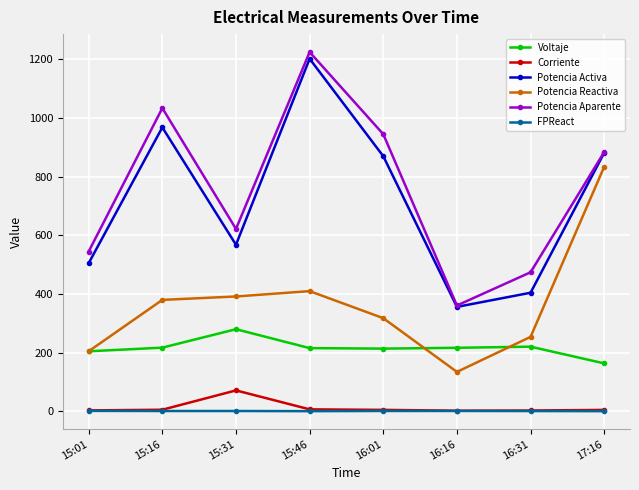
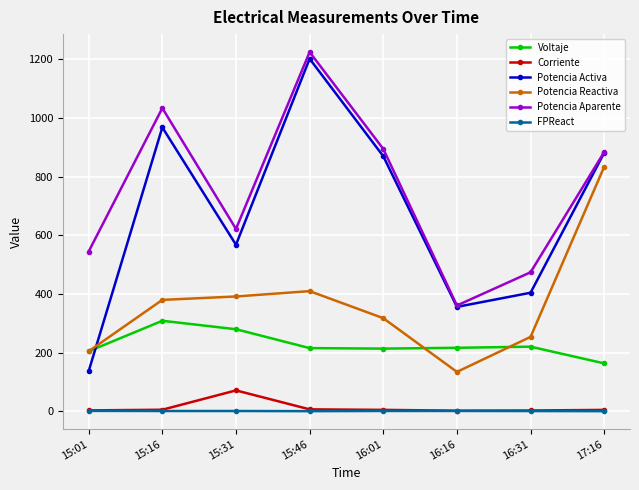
  {
    "Voltaje": {
-     "15:16": 220,
+     "15:16": 310,
      "15:31": 280,
      "15:46": 220,
      "16:01": 210,
      "16:16": 220,
      "16:31": 220,
      "17:16": 160
    },
    "Corriente": {
      "15:31": 70
    },
    "Potencia Activa": {
-     "15:01": 500,
+     "15:01": 140,
      "15:16": 970,
      "15:31": 570,
      "15:46": 1200,
      "16:01": 870,
      "16:31": 400
    },
    "Potencia Reactiva": {
      "15:16": 380,
      "15:31": 390,
      "15:46": 410,
      "16:01": 320,
      "16:16": 130,
      "16:31": 250,
      "17:16": 830
    },
    "Potencia Aparente": {
      "15:01": 540,
      "15:16": 1030,
      "15:31": 620,
      "15:46": 1230,
-     "16:01": 950,
+     "16:01": 890,
      "16:31": 470
    },
    "FPReact": {
      "15:31": 0
    }
  }
